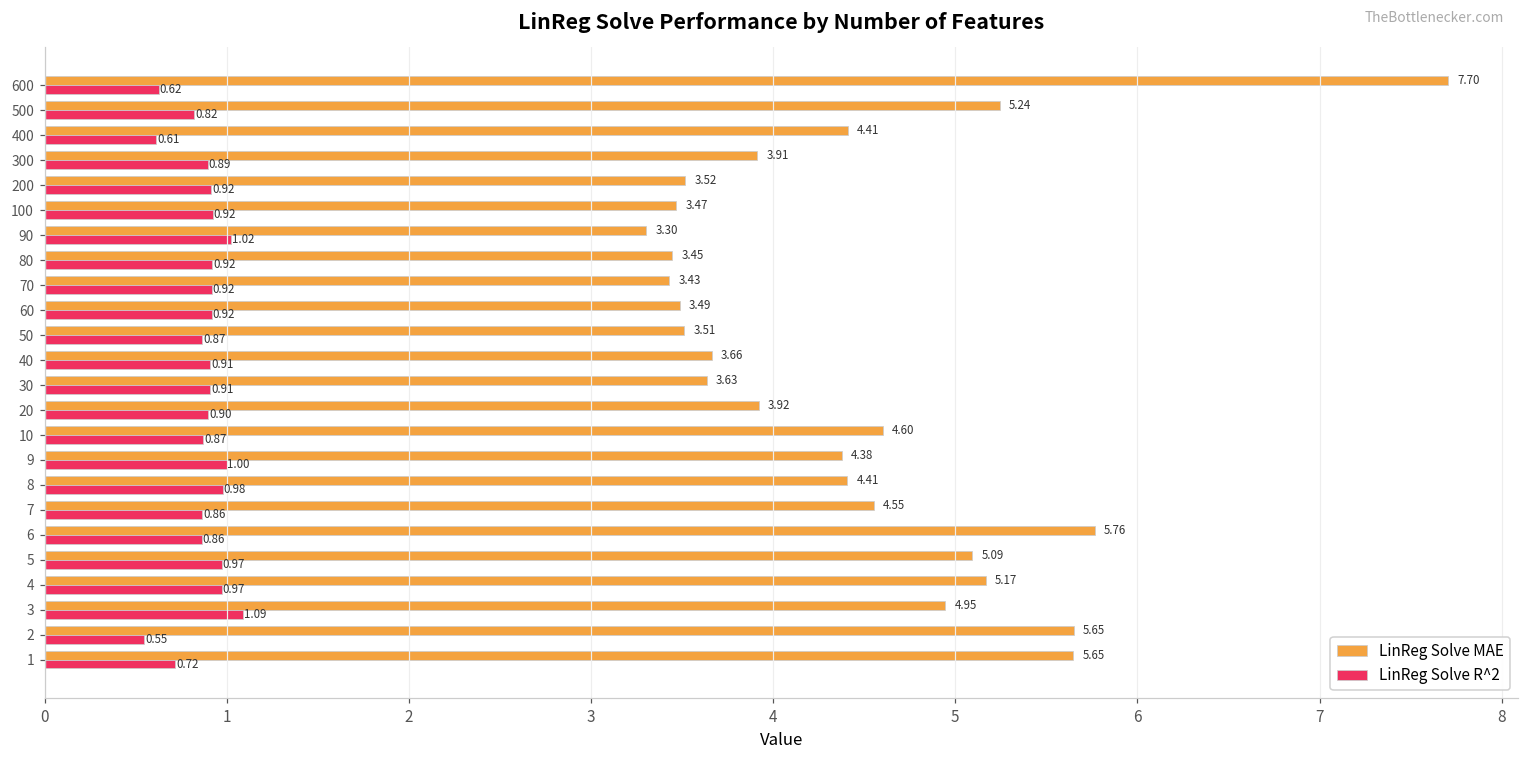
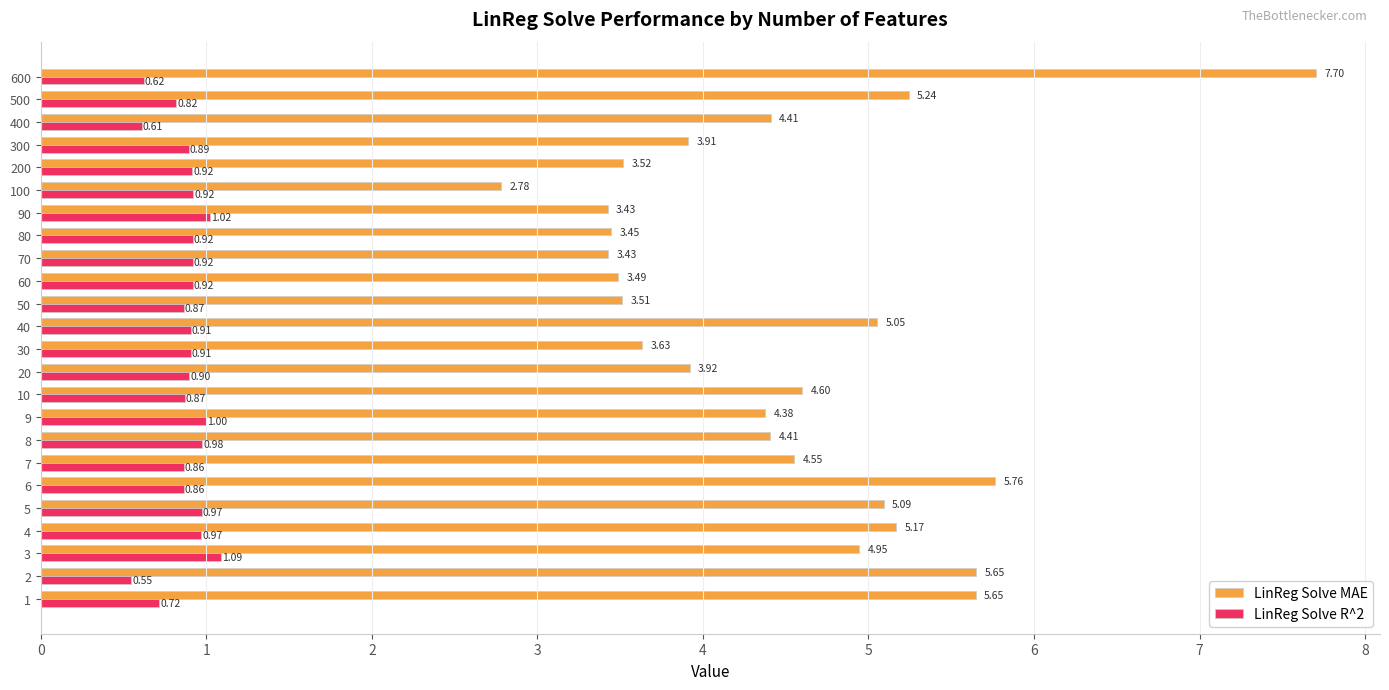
  {
    "LinReg Solve MAE": {
      "600": 7.70,
      "500": 5.24,
      "400": 4.41,
      "300": 3.91,
      "200": 3.52,
-     "100": 3.47,
-     "90": 3.30,
+     "100": 2.78,
+     "90": 3.43,
      "80": 3.45,
      "70": 3.43,
      "60": 3.49,
      "50": 3.51,
-     "40": 3.66,
+     "40": 5.05,
      "30": 3.63,
      "20": 3.92,
      "10": 4.60,
      "9": 4.38,
      "8": 4.41,
      "7": 4.55,
      "6": 5.76,
      "5": 5.09,
      "4": 5.17,
      "3": 4.95,
      "2": 5.65,
      "1": 5.65
    },
    "LinReg Solve R^2": {
      "600": 0.62,
      "500": 0.82,
      "400": 0.61,
      "300": 0.89,
      "200": 0.92,
      "100": 0.92,
      "90": 1.02,
      "80": 0.92,
      "70": 0.92,
      "60": 0.92,
      "50": 0.87,
      "40": 0.91,
      "30": 0.91,
      "20": 0.90,
      "10": 0.87,
      "9": 1.00,
      "8": 0.98,
      "7": 0.86,
      "6": 0.86,
      "5": 0.97,
      "4": 0.97,
      "3": 1.09,
      "2": 0.55,
      "1": 0.72
    }
  }
